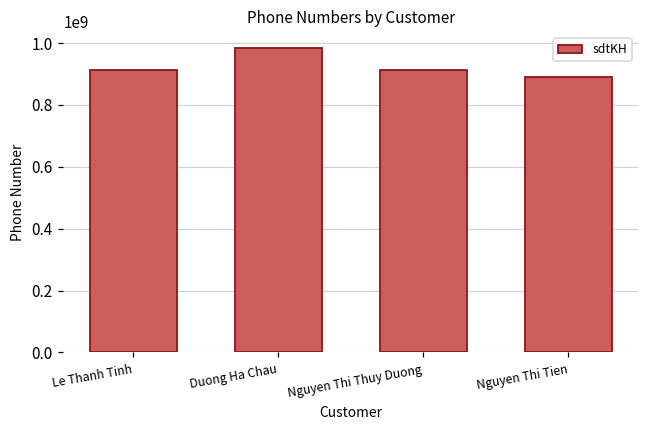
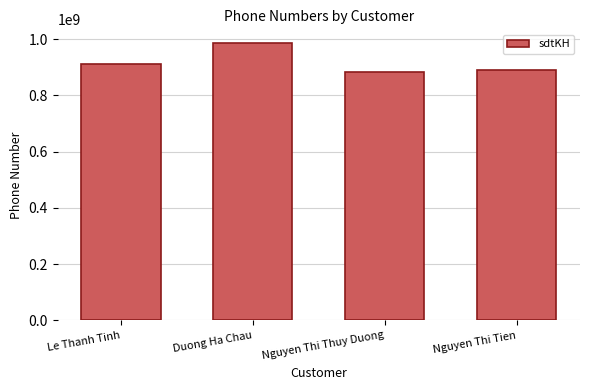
  {
    "Le Thanh Tinh": 910000000,
    "Duong Ha Chau": 990000000,
-   "Nguyen Thi Thuy Duong": 910000000,
+   "Nguyen Thi Thuy Duong": 880000000,
    "Nguyen Thi Tien": 890000000
  }
